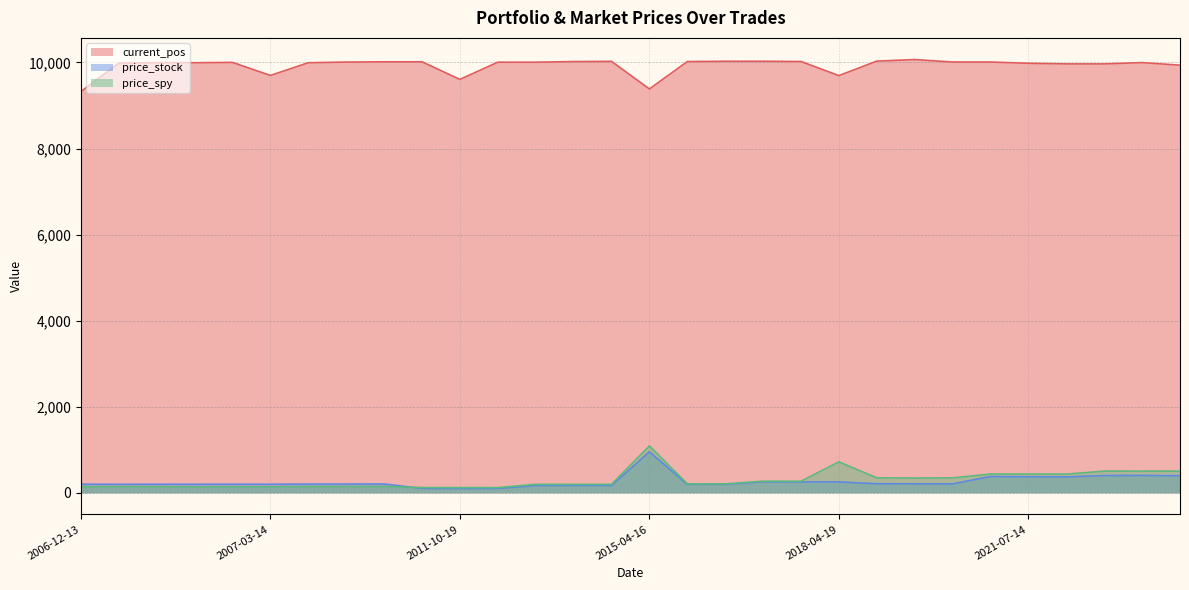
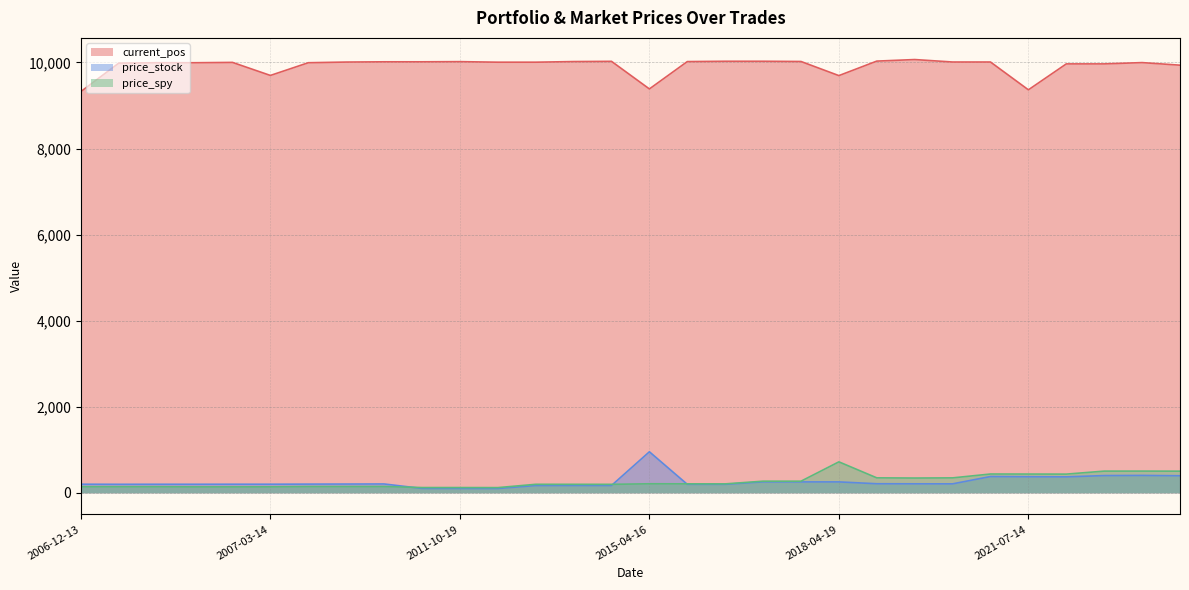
  {
    "current_pos": {
      "2006-12-13": "9,300",
      "2007-03-14": "9,700",
-     "2011-10-19": "9,600",
+     "2011-10-19": "10,000",
      "2015-04-16": "9,400",
      "2018-04-19": "9,700",
-     "2021-07-14": "10,000"
+     "2021-07-14": "9,400"
    },
    "price_stock": {
      "2007-03-14": "200",
      "2015-04-16": "1,000",
      "2018-04-19": "300",
      "2021-07-14": "400"
    },
    "price_spy": {
      "2007-03-14": "100",
-     "2015-04-16": "1,100",
+     "2015-04-16": "200",
      "2018-04-19": "700",
      "2021-07-14": "400"
    }
  }
